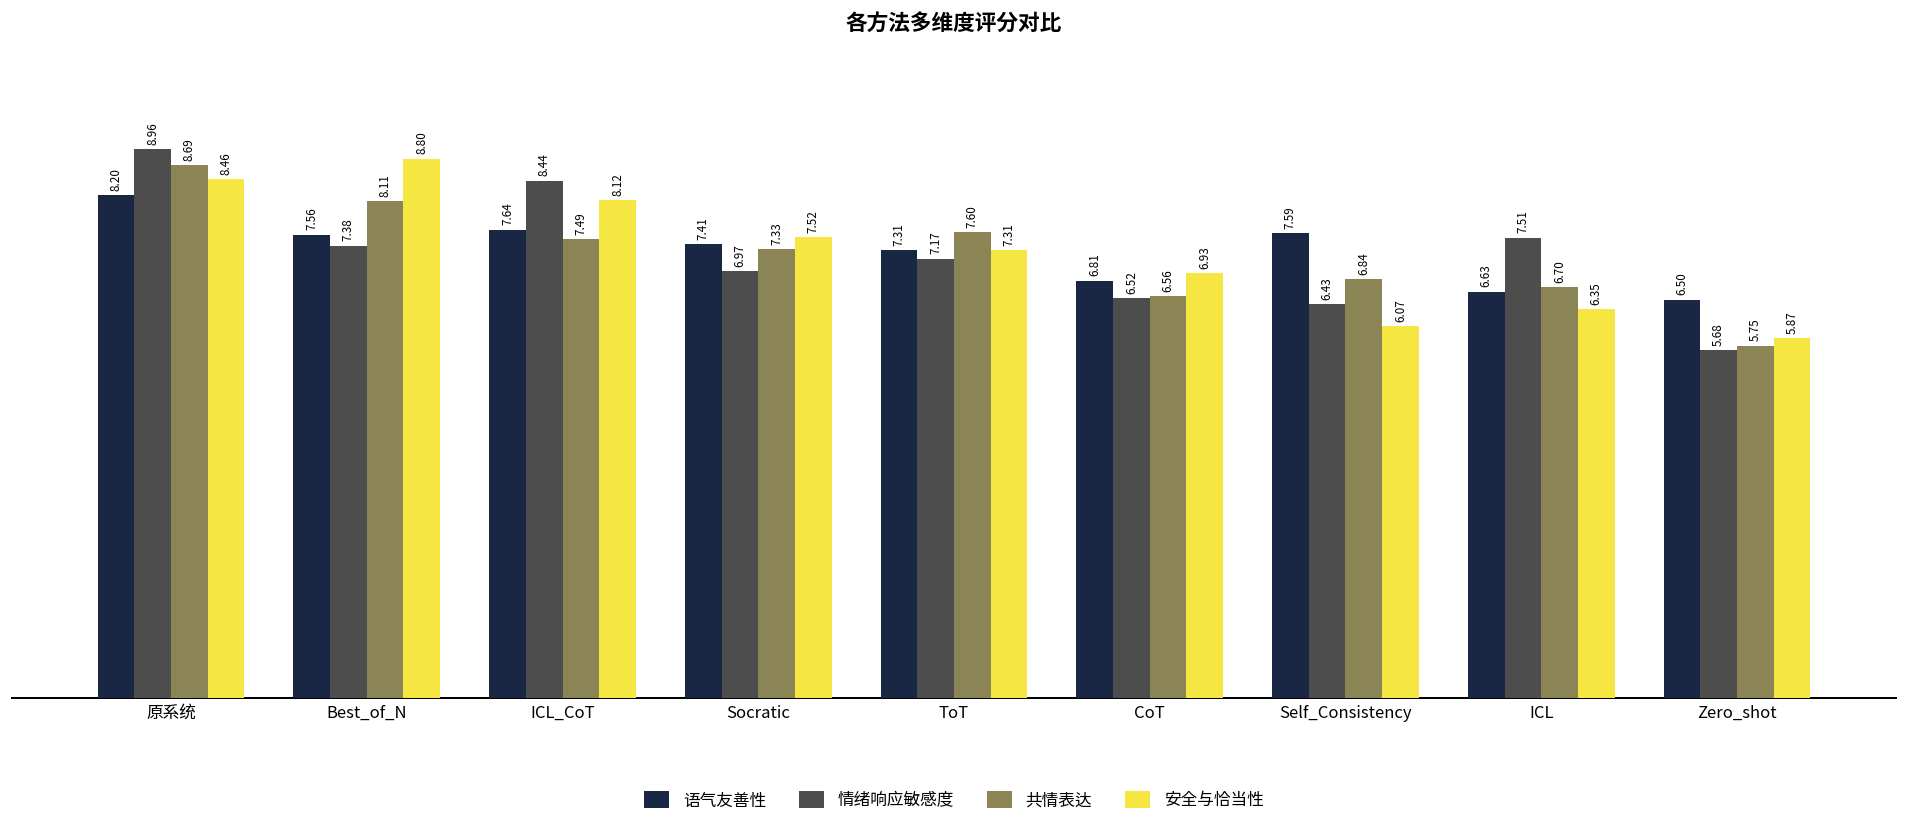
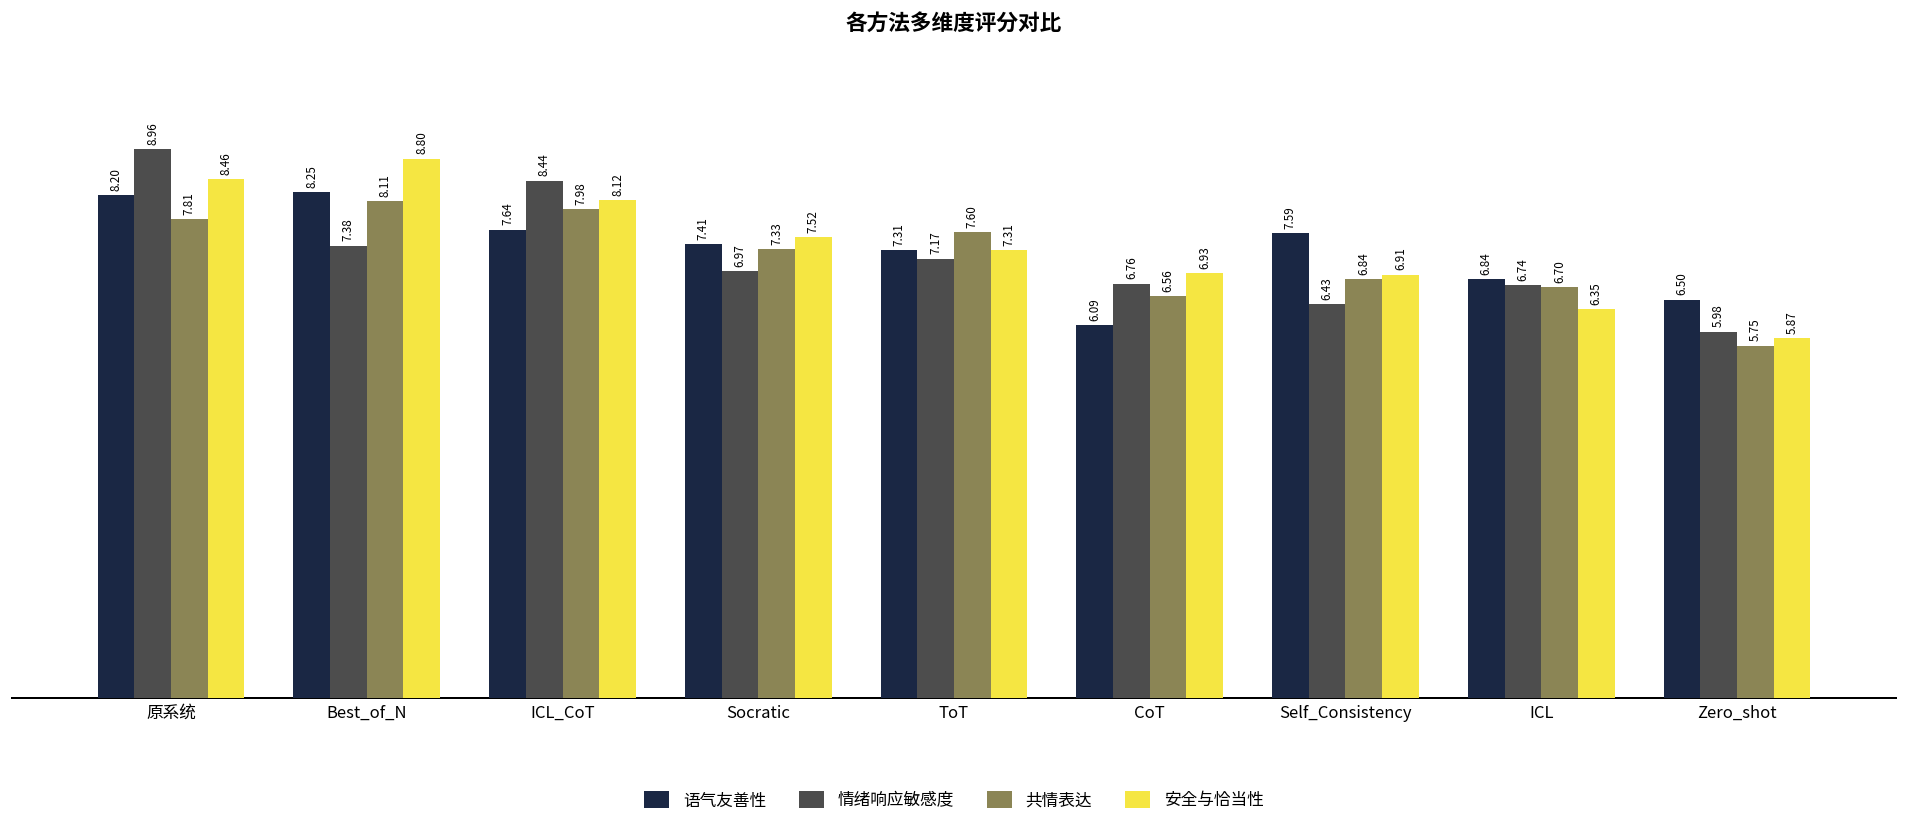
  {
    "语气友善性": {
      "原系统": 8.20,
-     "Best_of_N": 7.56,
+     "Best_of_N": 8.25,
      "ICL_CoT": 7.64,
      "Socratic": 7.41,
      "ToT": 7.31,
-     "CoT": 6.81,
+     "CoT": 6.09,
      "Self_Consistency": 7.59,
-     "ICL": 6.63,
+     "ICL": 6.84,
      "Zero_shot": 6.50
    },
    "情绪响应敏感度": {
      "原系统": 8.96,
      "Best_of_N": 7.38,
      "ICL_CoT": 8.44,
      "Socratic": 6.97,
      "ToT": 7.17,
-     "CoT": 6.52,
+     "CoT": 6.76,
      "Self_Consistency": 6.43,
-     "ICL": 7.51,
-     "Zero_shot": 5.68
+     "ICL": 6.74,
+     "Zero_shot": 5.98
    },
    "共情表达": {
-     "原系统": 8.69,
+     "原系统": 7.81,
      "Best_of_N": 8.11,
-     "ICL_CoT": 7.49,
+     "ICL_CoT": 7.98,
      "Socratic": 7.33,
      "ToT": 7.60,
      "CoT": 6.56,
      "Self_Consistency": 6.84,
      "ICL": 6.70,
      "Zero_shot": 5.75
    },
    "安全与恰当性": {
      "原系统": 8.46,
      "Best_of_N": 8.80,
      "ICL_CoT": 8.12,
      "Socratic": 7.52,
      "ToT": 7.31,
      "CoT": 6.93,
-     "Self_Consistency": 6.07,
+     "Self_Consistency": 6.91,
      "ICL": 6.35,
      "Zero_shot": 5.87
    }
  }
